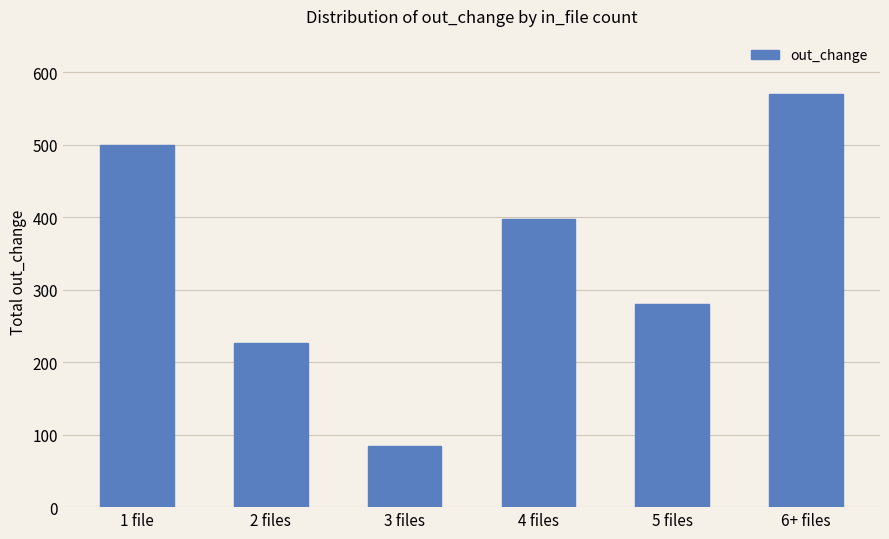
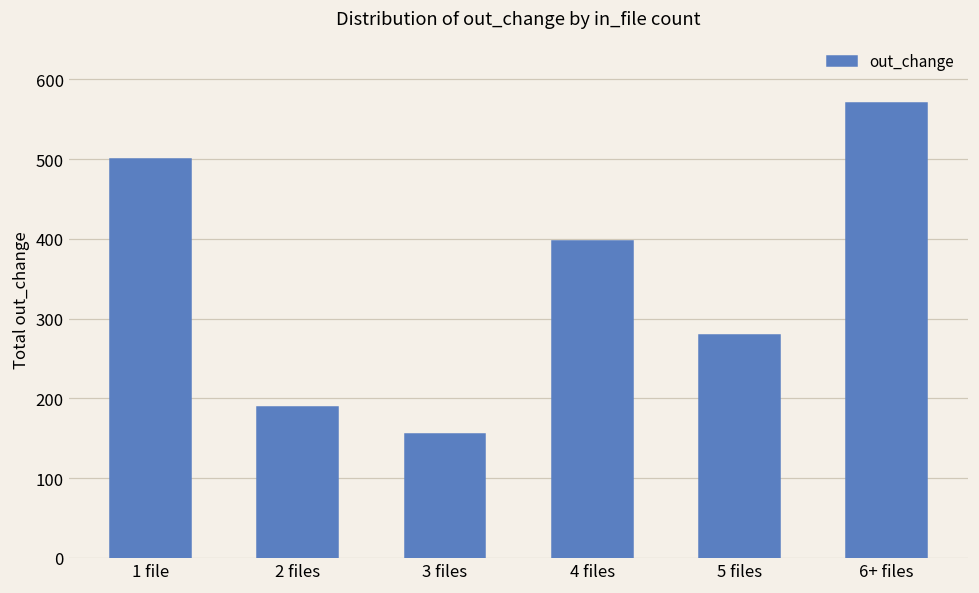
  {
    "1 file": 500,
-   "2 files": 230,
-   "3 files": 80,
+   "2 files": 190,
+   "3 files": 160,
    "4 files": 400,
    "5 files": 280,
    "6+ files": 570
  }
